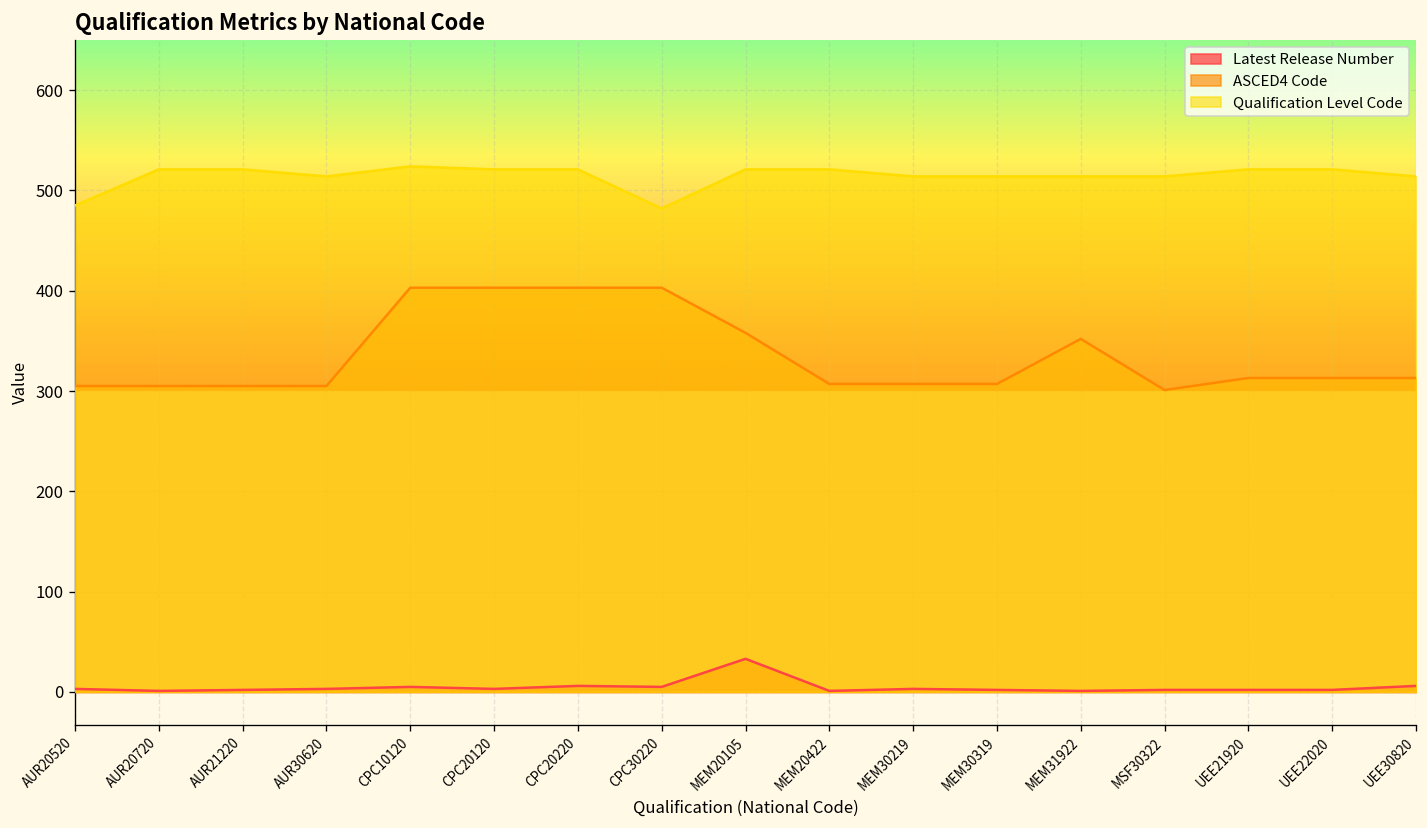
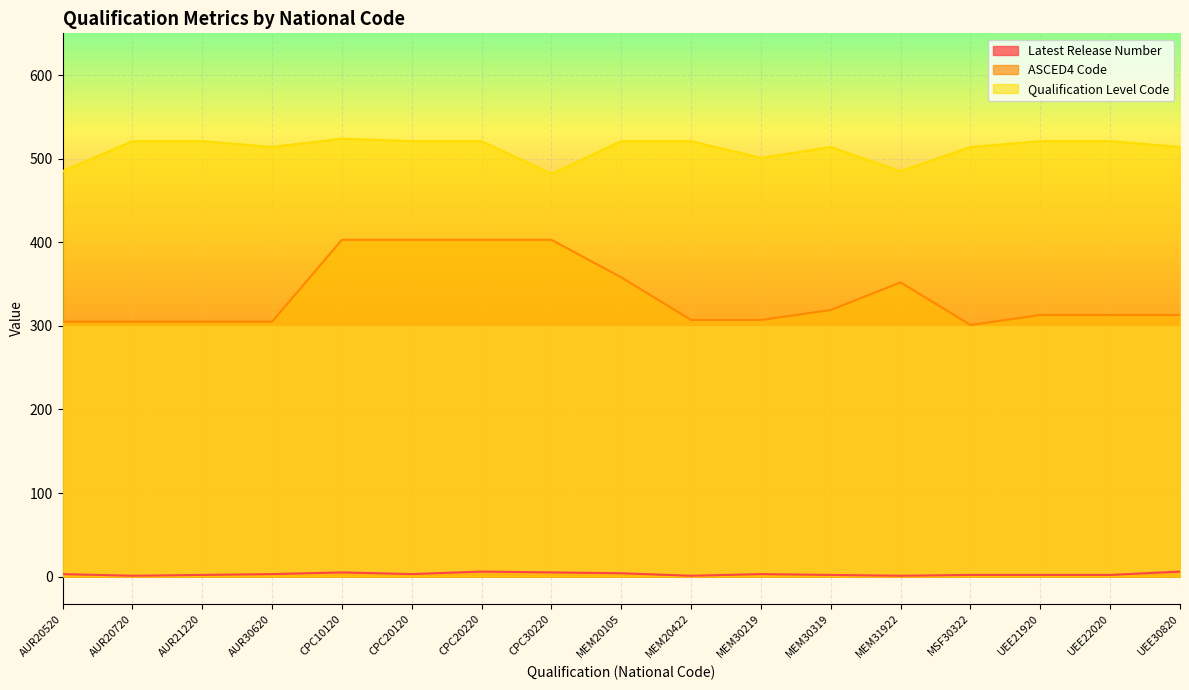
  {
    "Latest Release Number": {
      "AUR20520": 0,
      "AUR20720": 0,
      "AUR21220": 0,
      "AUR30620": 0,
      "CPC10120": 10,
      "CPC20120": 0,
      "CPC20220": 10,
      "CPC30220": 10,
-     "MEM20105": 30,
+     "MEM20105": 0,
      "MEM20422": 0,
      "MEM30219": 0,
      "MEM30319": 0,
      "MEM31922": 0,
      "MSF30322": 0,
      "UEE21920": 0,
      "UEE22020": 0,
      "UEE30820": 10
    },
    "ASCED4 Code": {
      "AUR20520": 310,
      "AUR20720": 310,
      "AUR21220": 310,
      "AUR30620": 310,
      "CPC10120": 400,
      "CPC20120": 400,
      "CPC20220": 400,
      "CPC30220": 400,
      "MEM20105": 360,
      "MEM20422": 310,
      "MEM30219": 310,
-     "MEM30319": 310,
+     "MEM30319": 320,
      "MEM31922": 350,
      "MSF30322": 300,
      "UEE21920": 310,
      "UEE22020": 310,
      "UEE30820": 310
    },
    "Qualification Level Code": {
      "AUR20520": 490,
      "AUR20720": 520,
      "AUR21220": 520,
      "AUR30620": 510,
      "CPC10120": 520,
      "CPC20120": 520,
      "CPC20220": 520,
      "CPC30220": 480,
      "MEM20105": 520,
      "MEM20422": 520,
-     "MEM30219": 510,
+     "MEM30219": 500,
      "MEM30319": 510,
-     "MEM31922": 510,
+     "MEM31922": 490,
      "MSF30322": 510,
      "UEE21920": 520,
      "UEE22020": 520,
      "UEE30820": 510
    }
  }
